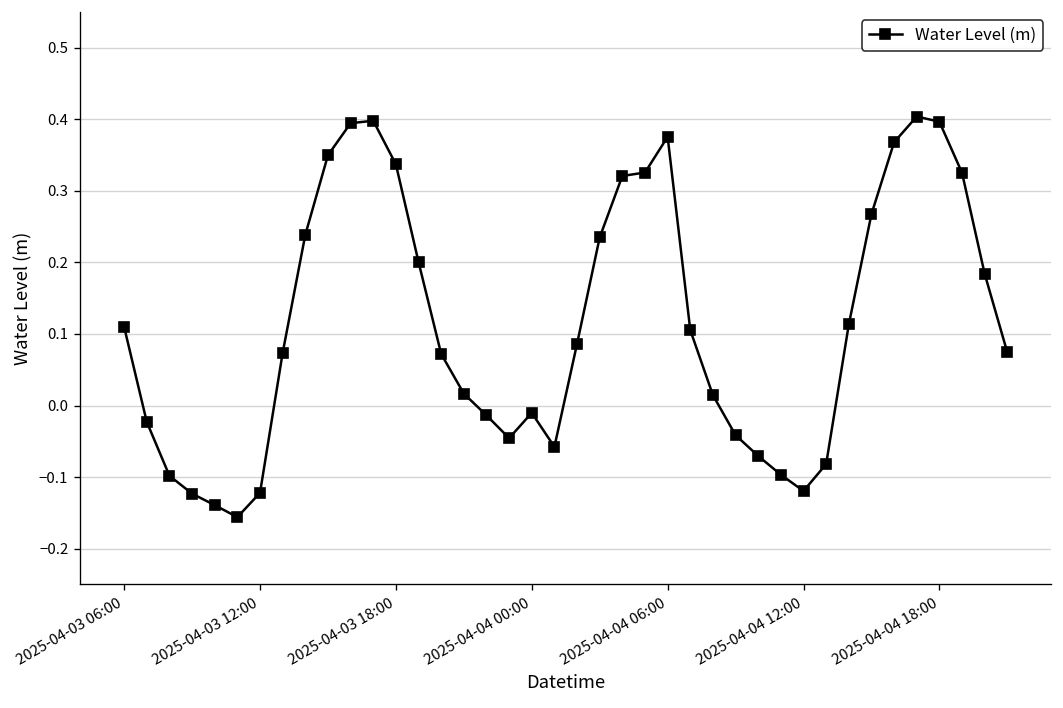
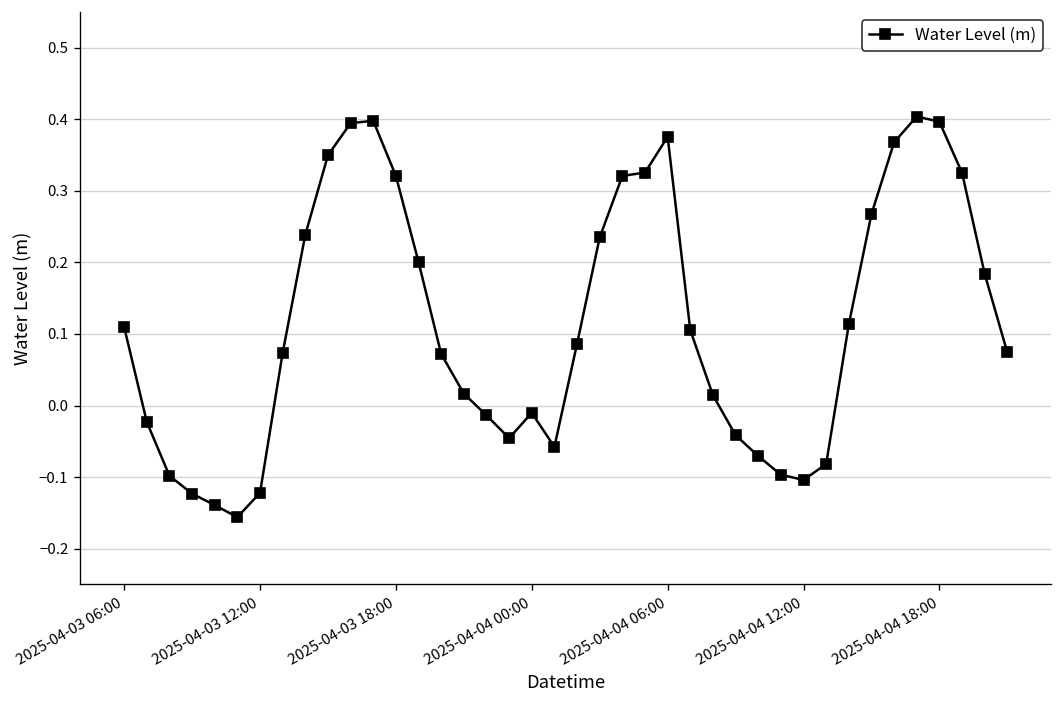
  {
    "2025-04-03 06:00": 0.11,
    "2025-04-03 12:00": -0.12,
-   "2025-04-03 18:00": 0.34,
+   "2025-04-03 18:00": 0.32,
    "2025-04-04 00:00": -0.01,
    "2025-04-04 06:00": 0.38,
-   "2025-04-04 12:00": -0.12,
+   "2025-04-04 12:00": -0.10,
    "2025-04-04 18:00": 0.40
  }
